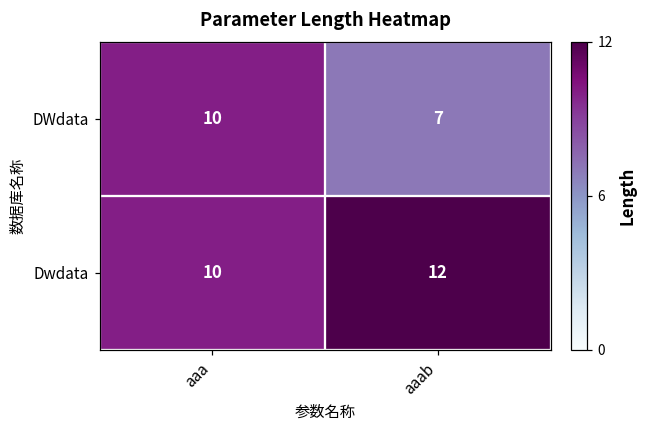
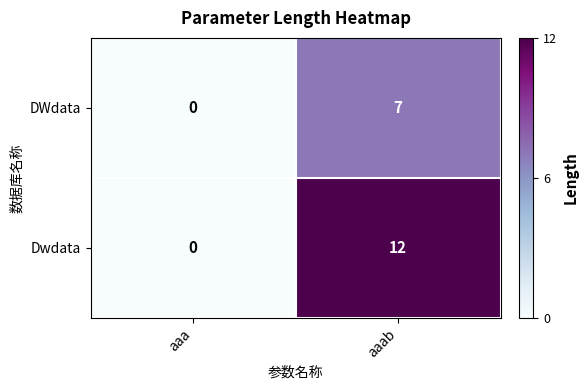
  {
    "DWdata": {
-     "aaa": 10,
+     "aaa": 0,
      "aaab": 7
    },
    "Dwdata": {
-     "aaa": 10,
+     "aaa": 0,
      "aaab": 12
    }
  }
